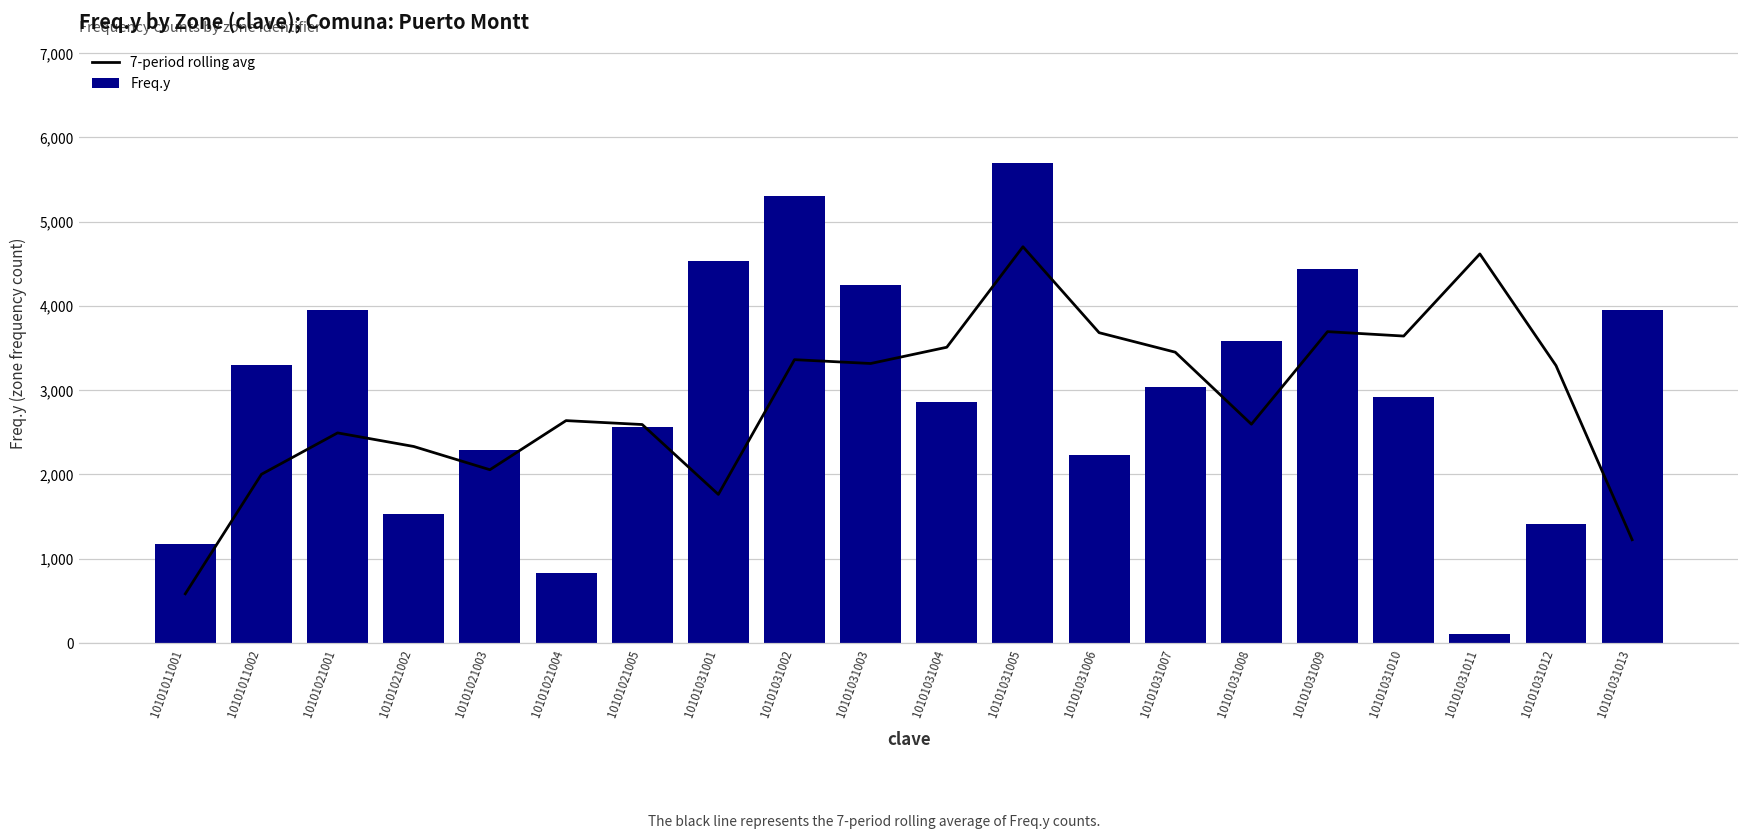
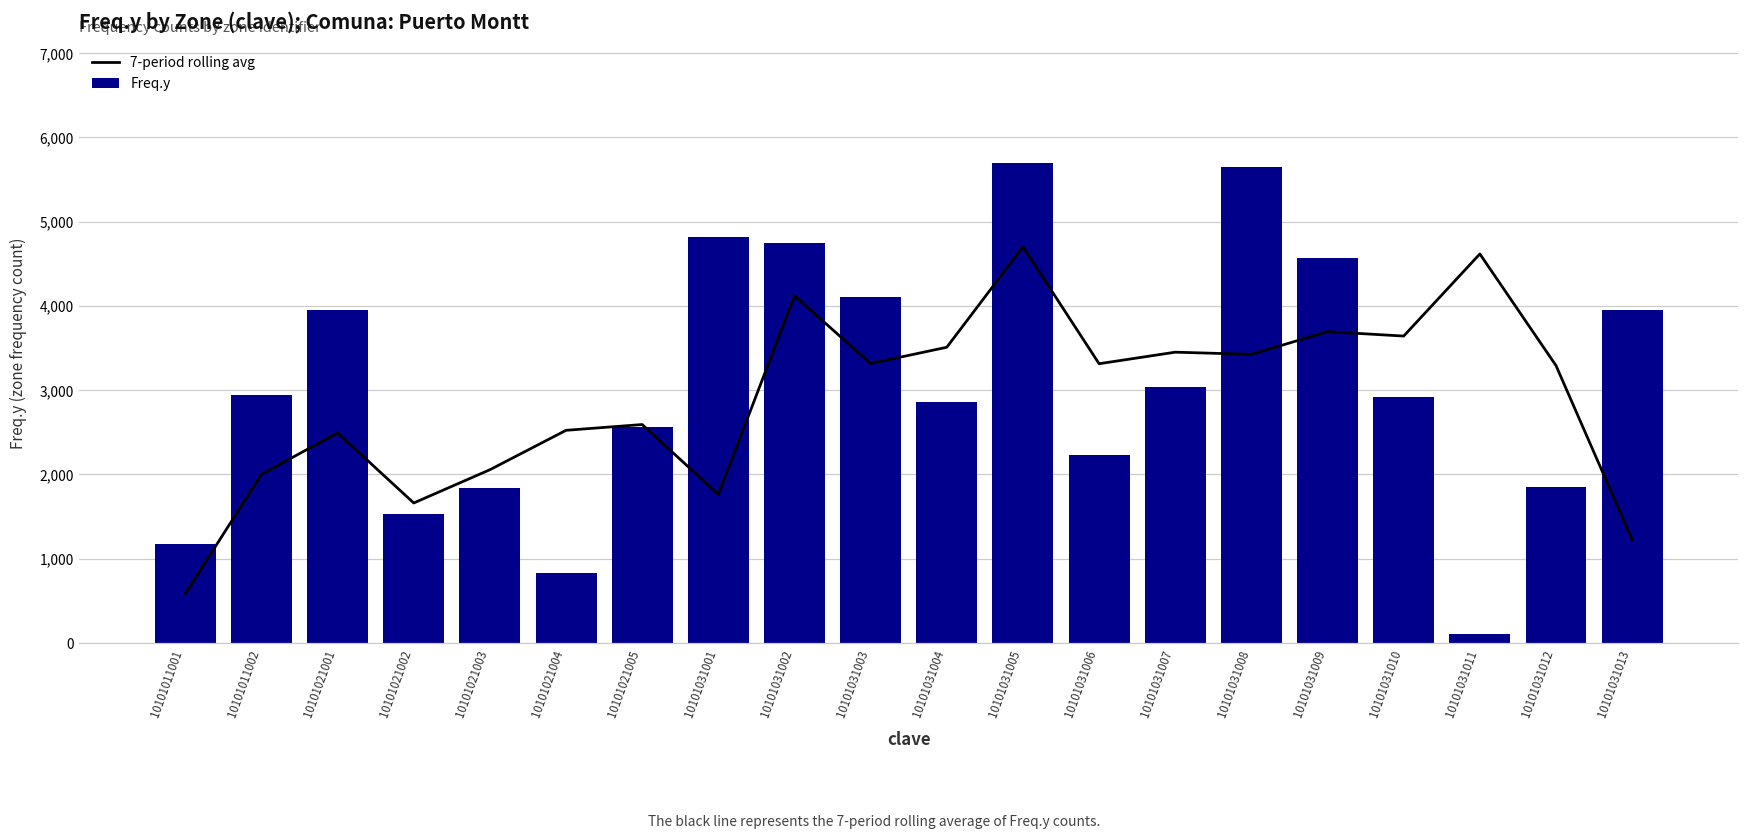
  {
    "7-period rolling avg": {
      "10101011001": "600",
      "10101011002": "2,000",
      "10101021001": "2,500",
-     "10101021002": "2,300",
+     "10101021002": "1,700",
      "10101021003": "2,100",
-     "10101021004": "2,600",
+     "10101021004": "2,500",
      "10101021005": "2,600",
      "10101031001": "1,800",
-     "10101031002": "3,400",
+     "10101031002": "4,100",
      "10101031003": "3,300",
      "10101031004": "3,500",
      "10101031005": "4,700",
-     "10101031006": "3,700",
+     "10101031006": "3,300",
      "10101031007": "3,500",
-     "10101031008": "2,600",
+     "10101031008": "3,400",
      "10101031009": "3,700",
      "10101031010": "3,600",
      "10101031011": "4,600",
      "10101031012": "3,300",
      "10101031013": "1,200"
    },
    "Freq.y": {
      "10101011001": "1,200",
-     "10101011002": "3,300",
+     "10101011002": "2,900",
      "10101021001": "4,000",
      "10101021002": "1,500",
-     "10101021003": "2,300",
+     "10101021003": "1,800",
      "10101021004": "800",
      "10101021005": "2,600",
-     "10101031001": "4,500",
-     "10101031002": "5,300",
-     "10101031003": "4,300",
+     "10101031001": "4,800",
+     "10101031002": "4,700",
+     "10101031003": "4,100",
      "10101031004": "2,900",
      "10101031005": "5,700",
      "10101031006": "2,200",
      "10101031007": "3,000",
-     "10101031008": "3,600",
-     "10101031009": "4,400",
+     "10101031008": "5,600",
+     "10101031009": "4,600",
      "10101031010": "2,900",
      "10101031011": "100",
-     "10101031012": "1,400",
+     "10101031012": "1,800",
      "10101031013": "3,900"
    }
  }
